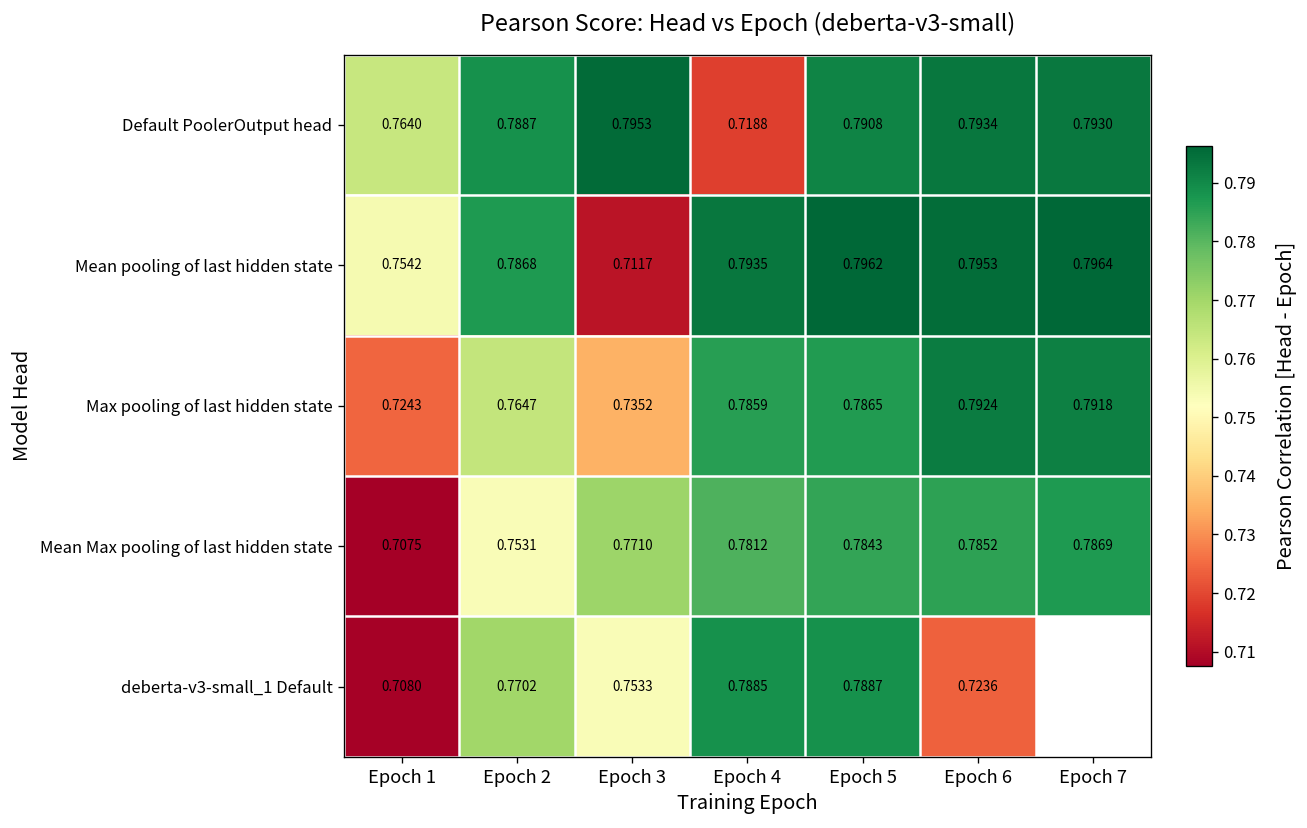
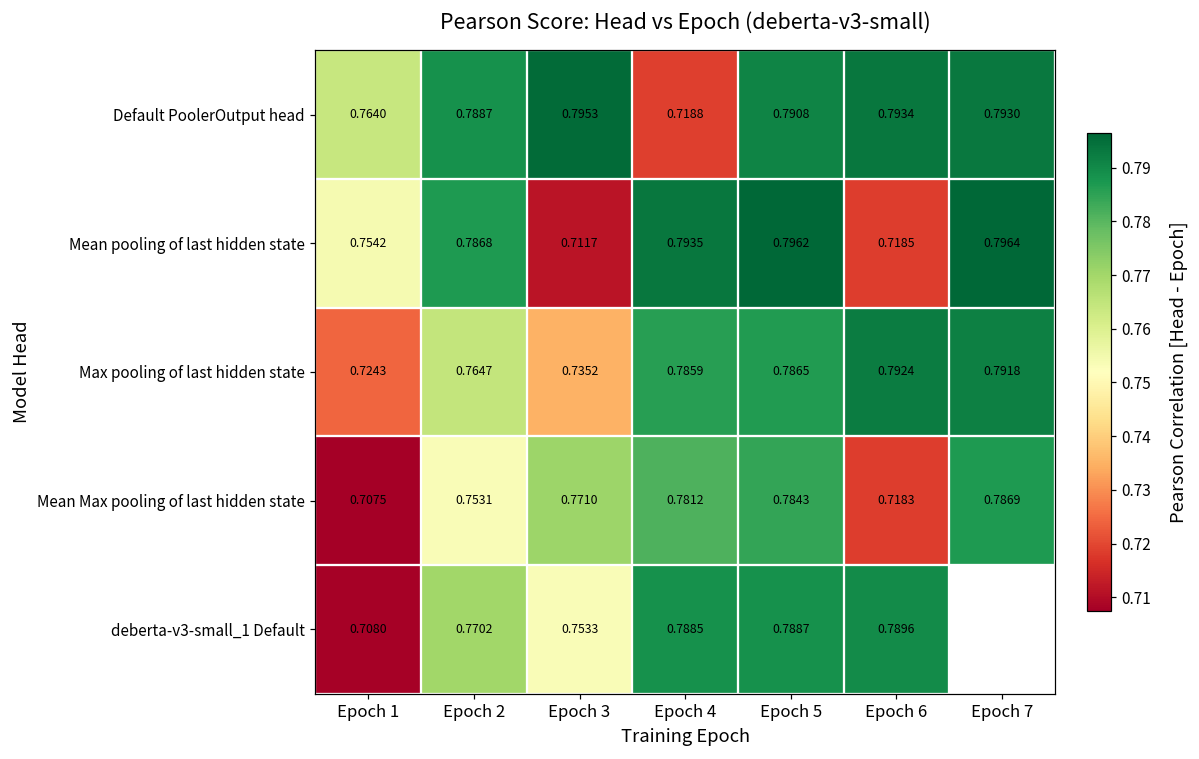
  {
    "Default PoolerOutput head": {
      "Epoch 1": 0.7640,
      "Epoch 2": 0.7887,
      "Epoch 3": 0.7953,
      "Epoch 4": 0.7188,
      "Epoch 5": 0.7908,
      "Epoch 6": 0.7934,
      "Epoch 7": 0.7930
    },
    "Mean pooling of last hidden state": {
      "Epoch 1": 0.7542,
      "Epoch 2": 0.7868,
      "Epoch 3": 0.7117,
      "Epoch 4": 0.7935,
      "Epoch 5": 0.7962,
-     "Epoch 6": 0.7953,
+     "Epoch 6": 0.7185,
      "Epoch 7": 0.7964
    },
    "Max pooling of last hidden state": {
      "Epoch 1": 0.7243,
      "Epoch 2": 0.7647,
      "Epoch 3": 0.7352,
      "Epoch 4": 0.7859,
      "Epoch 5": 0.7865,
      "Epoch 6": 0.7924,
      "Epoch 7": 0.7918
    },
    "Mean Max pooling of last hidden state": {
      "Epoch 1": 0.7075,
      "Epoch 2": 0.7531,
      "Epoch 3": 0.7710,
      "Epoch 4": 0.7812,
      "Epoch 5": 0.7843,
-     "Epoch 6": 0.7852,
+     "Epoch 6": 0.7183,
      "Epoch 7": 0.7869
    },
    "deberta-v3-small_1 Default": {
      "Epoch 1": 0.7080,
      "Epoch 2": 0.7702,
      "Epoch 3": 0.7533,
      "Epoch 4": 0.7885,
      "Epoch 5": 0.7887,
-     "Epoch 6": 0.7236
+     "Epoch 6": 0.7896
    }
  }
